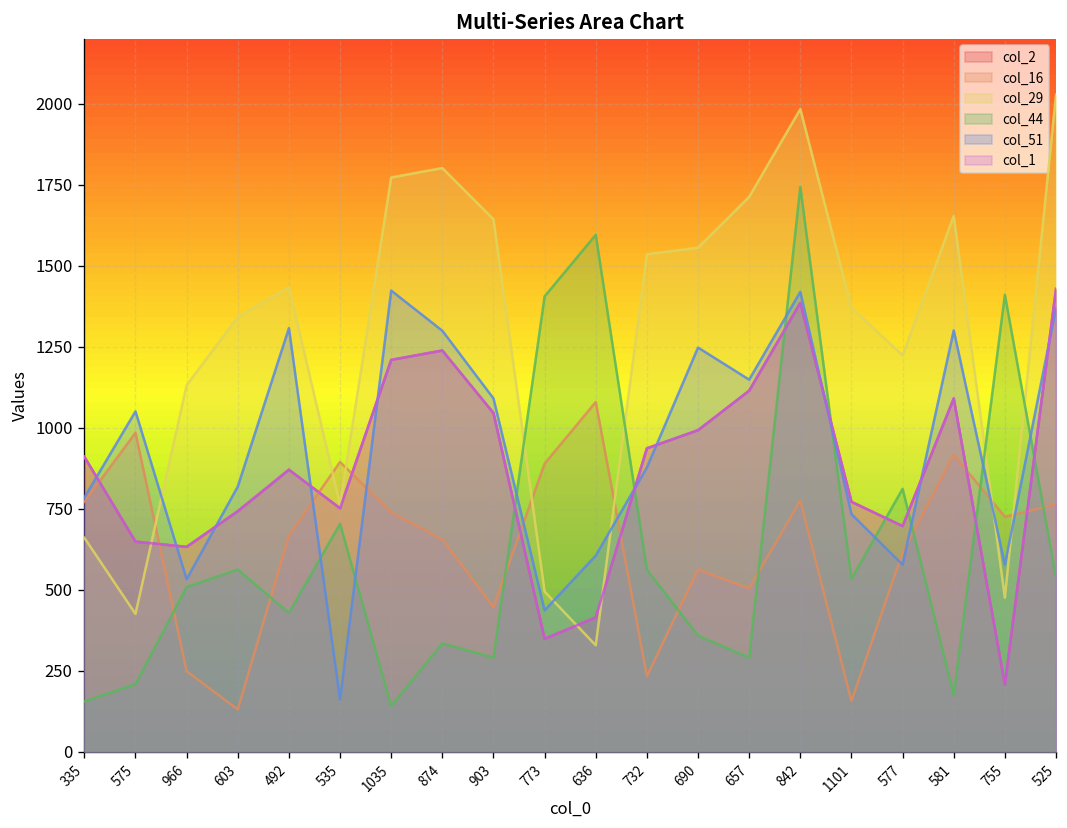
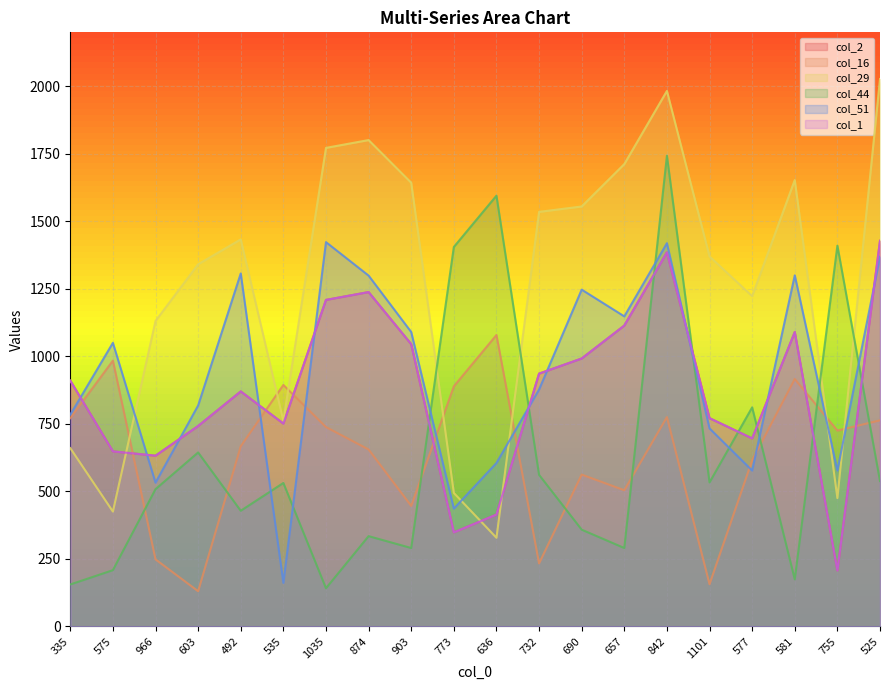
  {
    "col_44": {
      "335": 160,
      "575": 210,
      "966": 510,
-     "603": 560,
+     "603": 640,
      "492": 430,
-     "535": 700,
+     "535": 530,
      "1035": 140,
      "874": 330,
      "903": 290,
      "773": 1410,
      "636": 1600,
      "732": 560,
      "690": 360,
      "657": 290,
      "842": 1740,
      "1101": 530,
      "577": 810,
      "581": 170,
      "755": 1410,
      "525": 540
    }
  }
